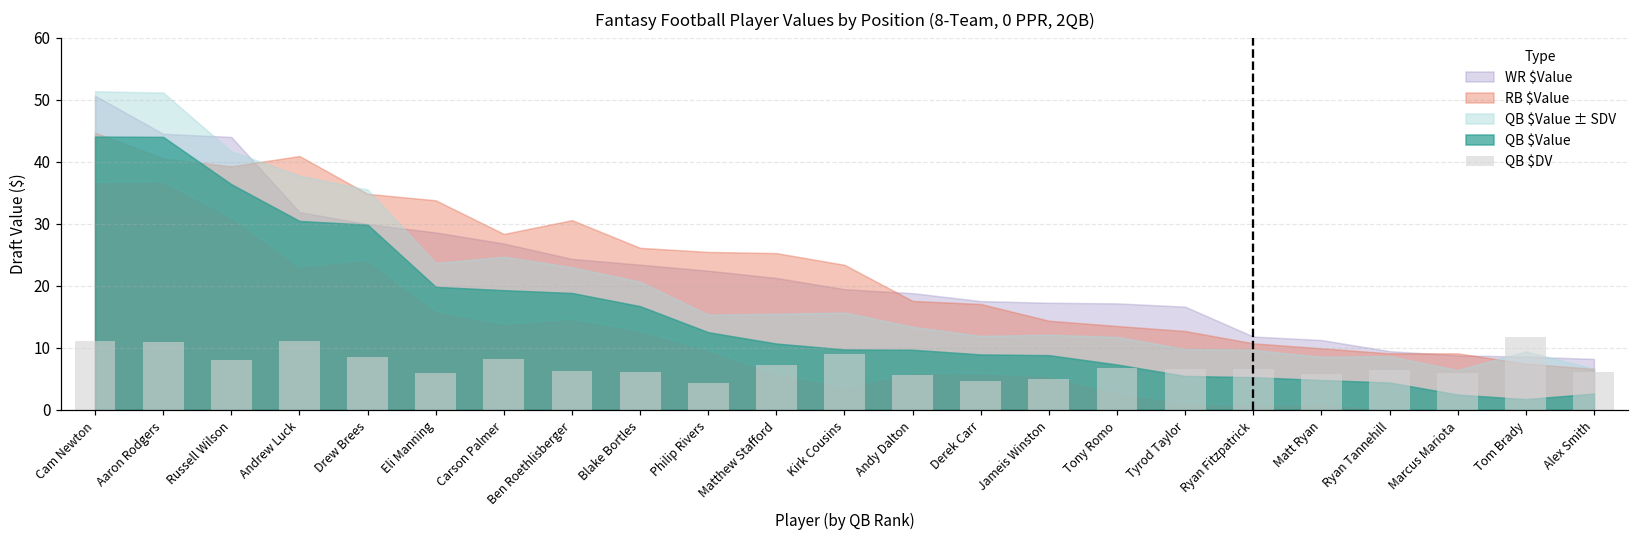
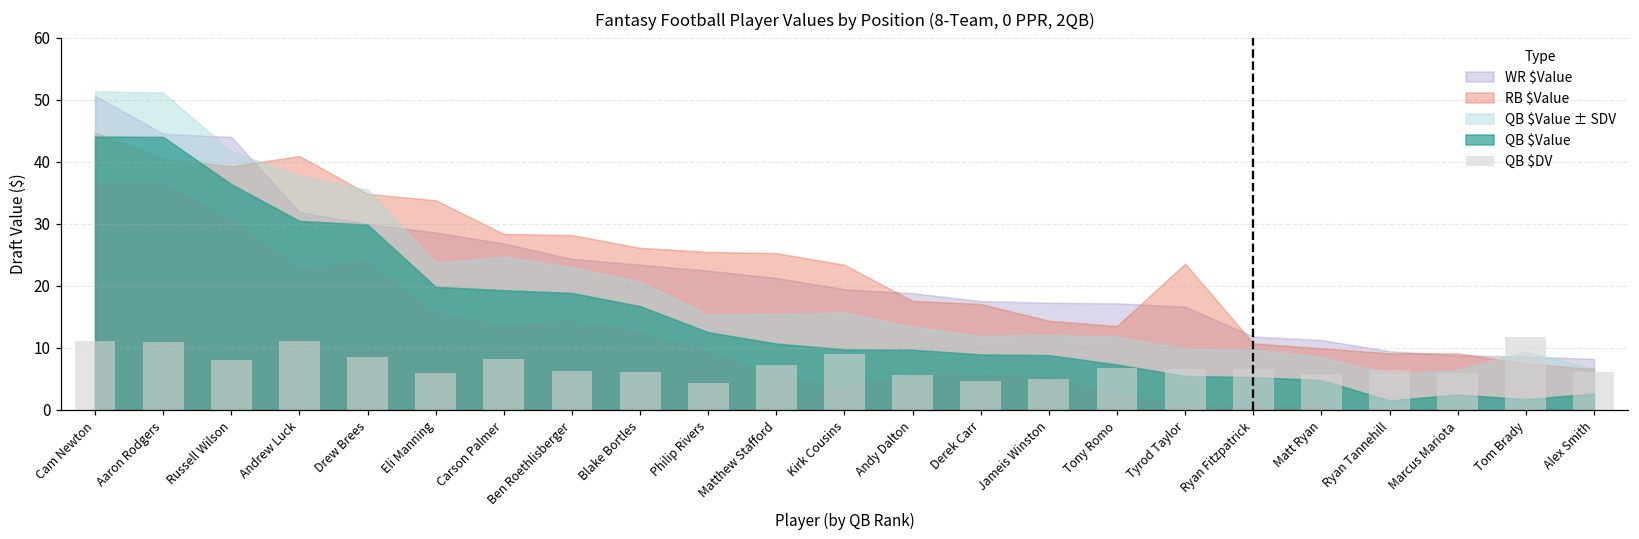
  {
    "RB $Value": {
      "Cam Newton": 45,
      "Aaron Rodgers": 41,
      "Russell Wilson": 39,
      "Andrew Luck": 41,
      "Drew Brees": 35,
      "Eli Manning": 34,
      "Carson Palmer": 28,
-     "Ben Roethlisberger": 31,
+     "Ben Roethlisberger": 28,
      "Blake Bortles": 26,
      "Philip Rivers": 25,
      "Matthew Stafford": 25,
      "Kirk Cousins": 23,
      "Andy Dalton": 18,
      "Derek Carr": 17,
      "Jameis Winston": 14,
      "Tony Romo": 14,
-     "Tyrod Taylor": 13,
+     "Tyrod Taylor": 24,
      "Ryan Fitzpatrick": 11,
      "Matt Ryan": 10,
      "Tom Brady": 7
    },
    "QB $Value": {
      "Cam Newton": 44,
      "Aaron Rodgers": 44,
      "Russell Wilson": 36,
      "Andrew Luck": 30,
      "Eli Manning": 20,
      "Carson Palmer": 19,
      "Ben Roethlisberger": 19,
      "Blake Bortles": 17,
      "Philip Rivers": 13,
      "Matthew Stafford": 11,
      "Kirk Cousins": 10,
      "Andy Dalton": 10,
      "Derek Carr": 9,
      "Jameis Winston": 9,
      "Tony Romo": 7,
      "Tyrod Taylor": 5,
      "Ryan Fitzpatrick": 5,
      "Matt Ryan": 5,
-     "Ryan Tannehill": 4,
+     "Ryan Tannehill": 2,
      "Marcus Mariota": 2,
      "Tom Brady": 2,
      "Alex Smith": 3
    }
  }
